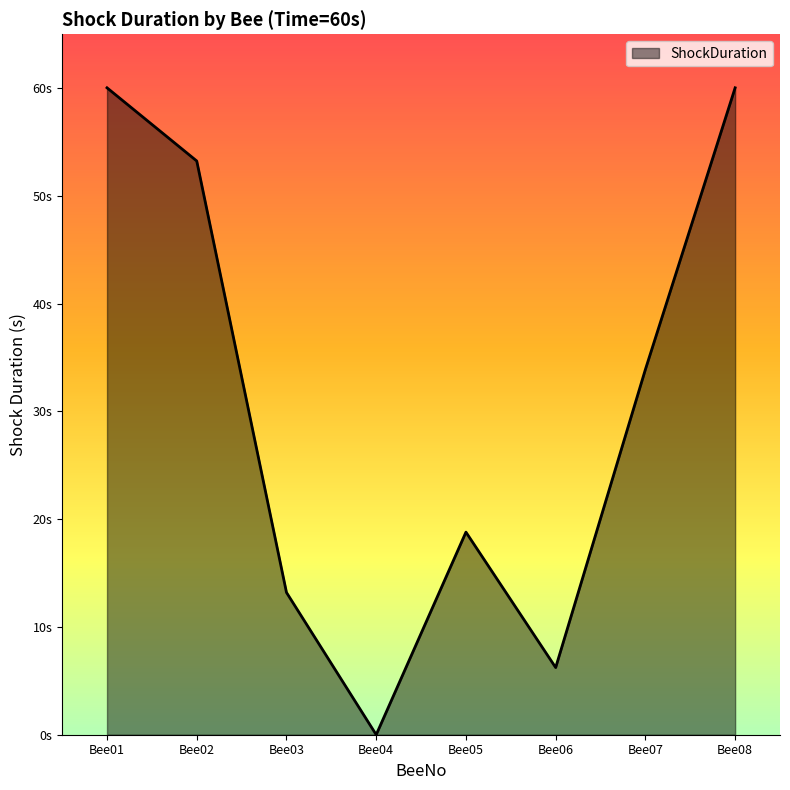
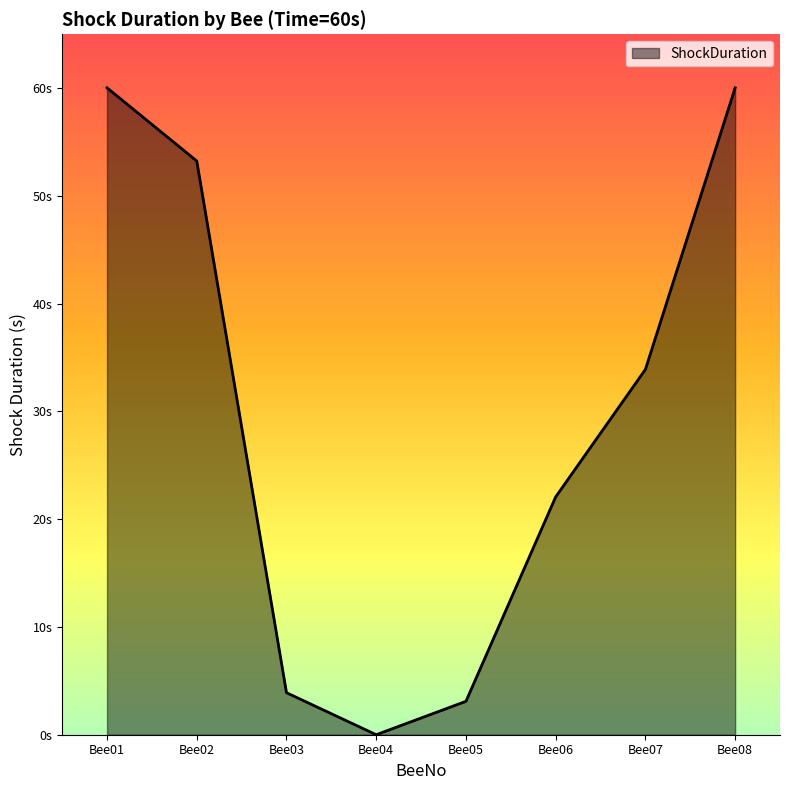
  {
    "Bee01": "60.0s",
    "Bee02": "53.2s",
-   "Bee03": "13.2s",
+   "Bee03": "3.9s",
    "Bee04": "0.0s",
-   "Bee05": "18.8s",
-   "Bee06": "6.2s",
+   "Bee05": "3.1s",
+   "Bee06": "22.1s",
    "Bee07": "33.9s",
    "Bee08": "60.0s"
  }
